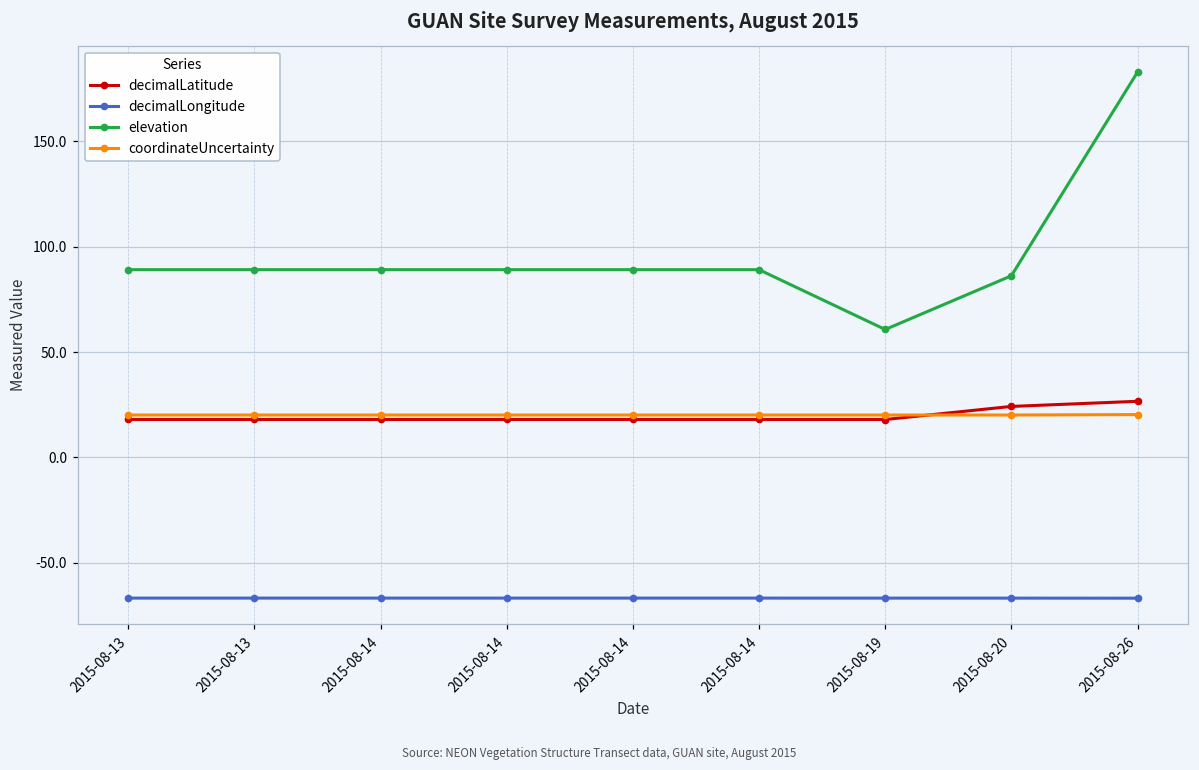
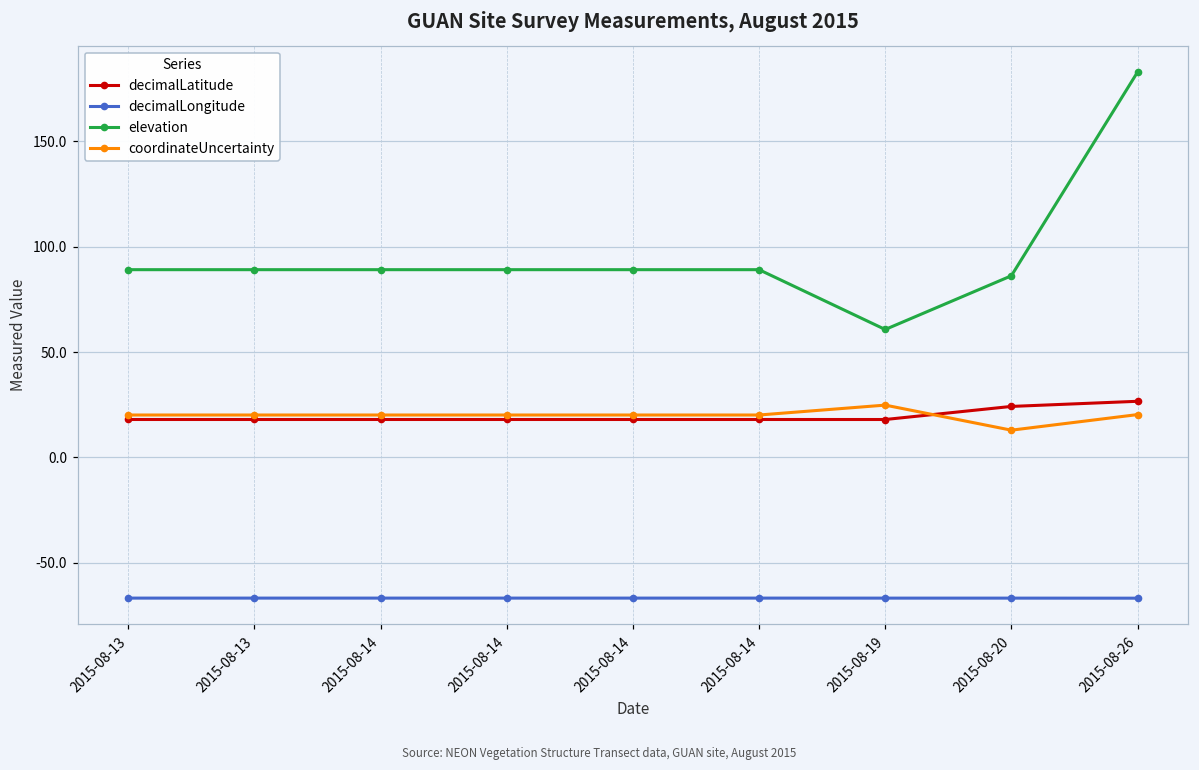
  {
    "decimalLatitude": {
      "2015-08-19": 18,
      "2015-08-20": 24,
      "2015-08-26": 27
    },
    "decimalLongitude": {
      "2015-08-19": -67,
      "2015-08-20": -67,
      "2015-08-26": -67
    },
    "elevation": {
      "2015-08-19": 61,
      "2015-08-20": 86,
      "2015-08-26": 183
    },
    "coordinateUncertainty": {
-     "2015-08-19": 20,
-     "2015-08-20": 20,
+     "2015-08-19": 25,
+     "2015-08-20": 13,
      "2015-08-26": 20
    }
  }
